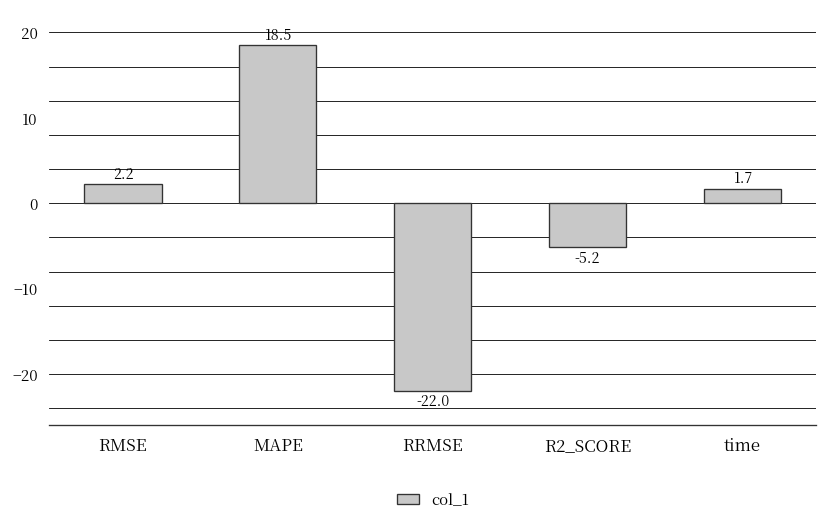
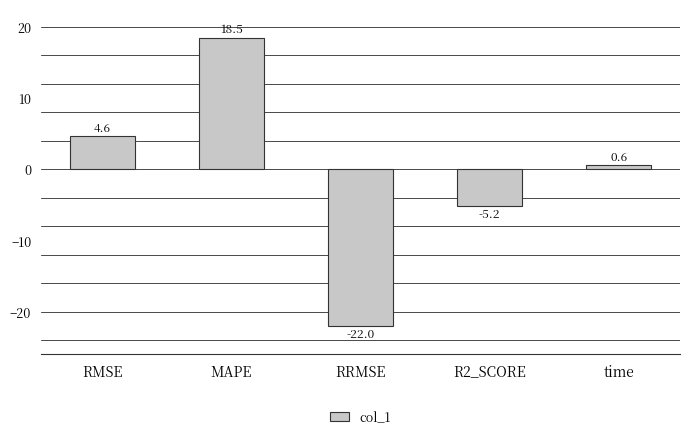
  {
-   "RMSE": 2.2,
+   "RMSE": 4.6,
    "MAPE": 18.5,
    "RRMSE": -22.0,
    "R2_SCORE": -5.2,
-   "time": 1.7
+   "time": 0.6
  }
